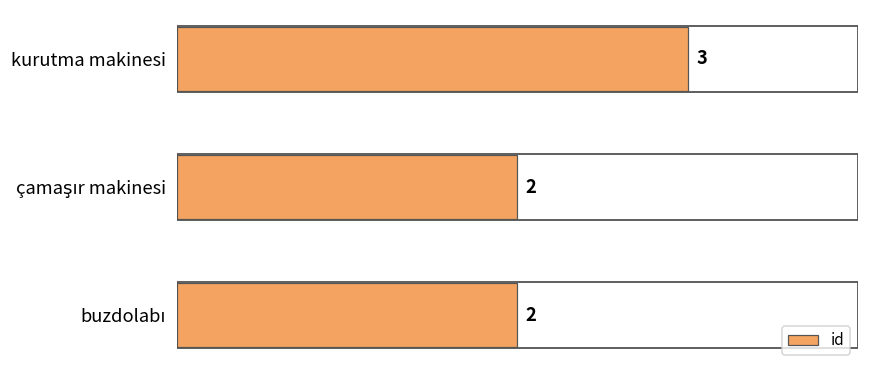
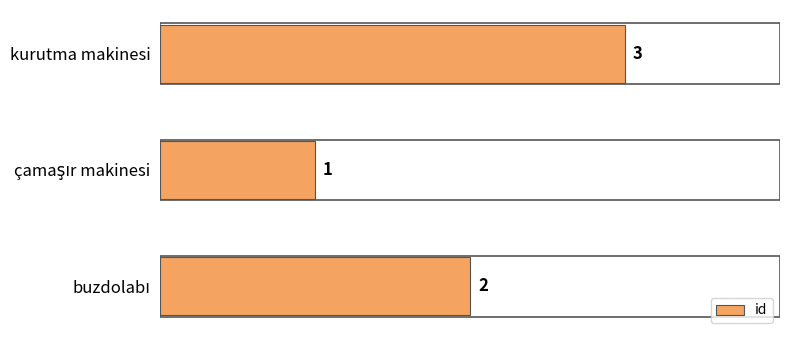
  {
    "kurutma makinesi": 3,
-   "çamaşır makinesi": 2,
+   "çamaşır makinesi": 1,
    "buzdolabı": 2
  }
